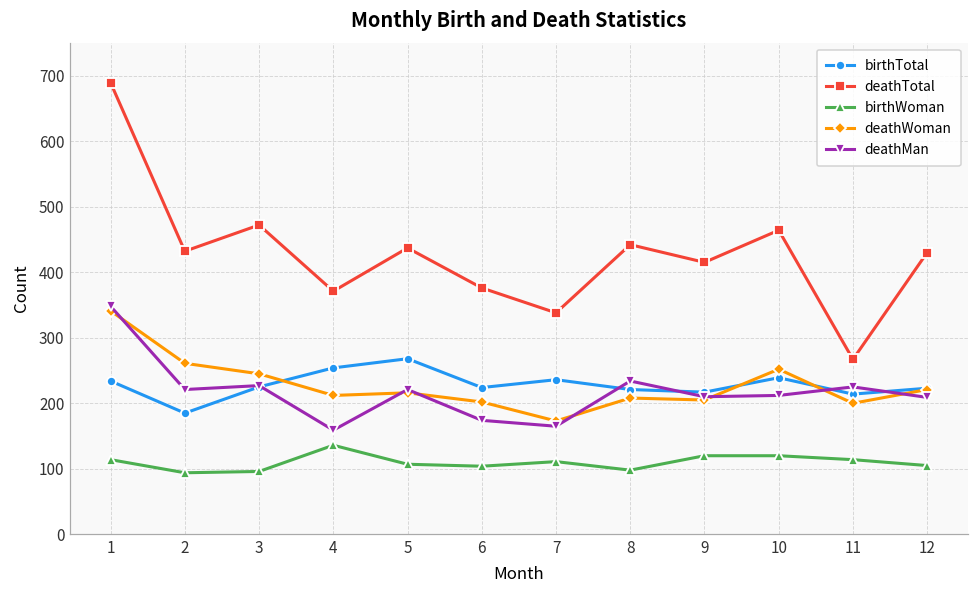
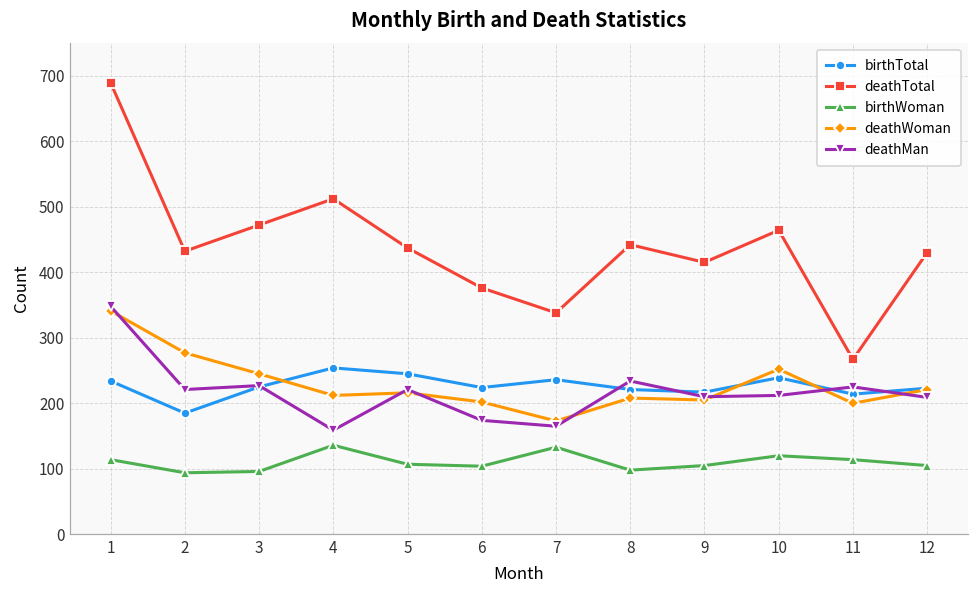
  {
    "birthTotal": {
      "1": 230,
      "2": 190,
      "4": 250,
-     "5": 270,
+     "5": 250,
      "6": 220,
      "7": 240,
      "8": 220,
      "9": 220,
      "10": 240,
      "11": 210
    },
    "deathTotal": {
      "1": 690,
      "2": 430,
      "3": 470,
-     "4": 370,
+     "4": 510,
      "5": 440,
      "6": 380,
      "7": 340,
      "8": 440,
      "9": 420,
      "10": 460,
      "11": 270,
      "12": 430
    },
    "birthWoman": {
      "1": 110,
      "2": 90,
      "3": 100,
      "4": 140,
      "5": 110,
      "6": 100,
-     "7": 110,
+     "7": 130,
      "8": 100,
-     "9": 120,
+     "9": 110,
      "10": 120,
      "11": 110,
      "12": 110
    },
    "deathWoman": {
      "1": 340,
-     "2": 260,
+     "2": 280,
      "3": 250,
      "4": 210,
      "5": 220,
      "6": 200,
      "7": 170,
      "8": 210,
      "9": 210,
      "10": 250,
      "11": 200
    },
    "deathMan": {
      "1": 350,
      "2": 220,
      "4": 160,
      "5": 220,
      "6": 170,
      "7": 170,
      "8": 230,
      "9": 210,
      "10": 210,
      "11": 230,
      "12": 210
    }
  }
